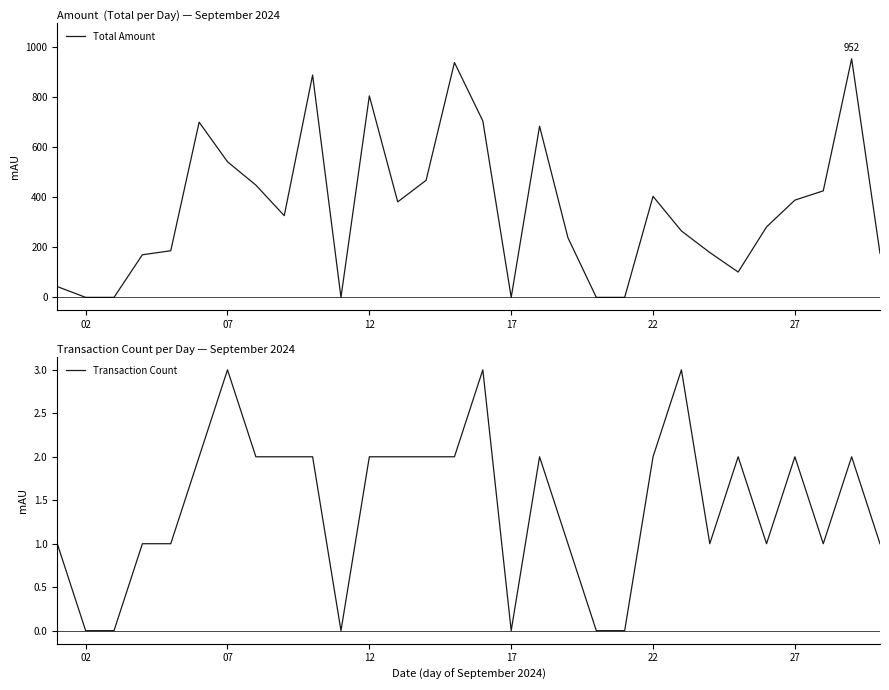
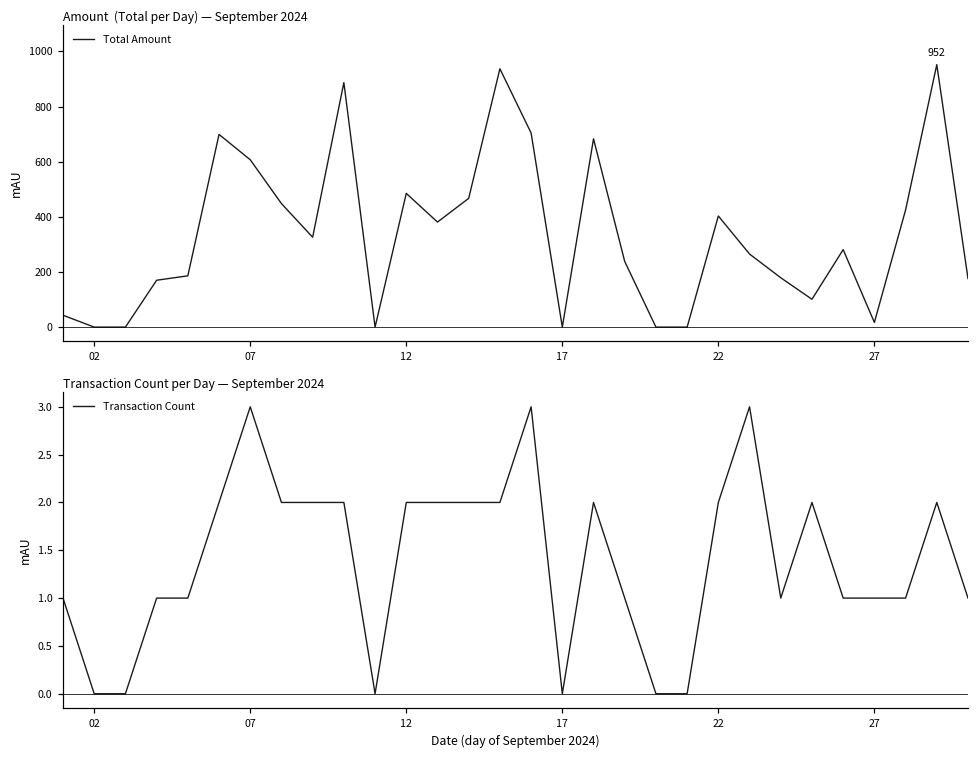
  {
    "Amount (Total per Day) — September 2024": {
      "02": 0,
-     "07": 540,
-     "12": 800,
+     "07": 610,
+     "12": 490,
      "17": 0,
      "22": 400,
-     "27": 390
+     "27": 20
    },
    "Transaction Count per Day — September 2024": {
      "02": 0,
      "07": 3,
      "12": 2,
      "17": 0,
      "22": 2,
-     "27": 2
+     "27": 1
    }
  }
